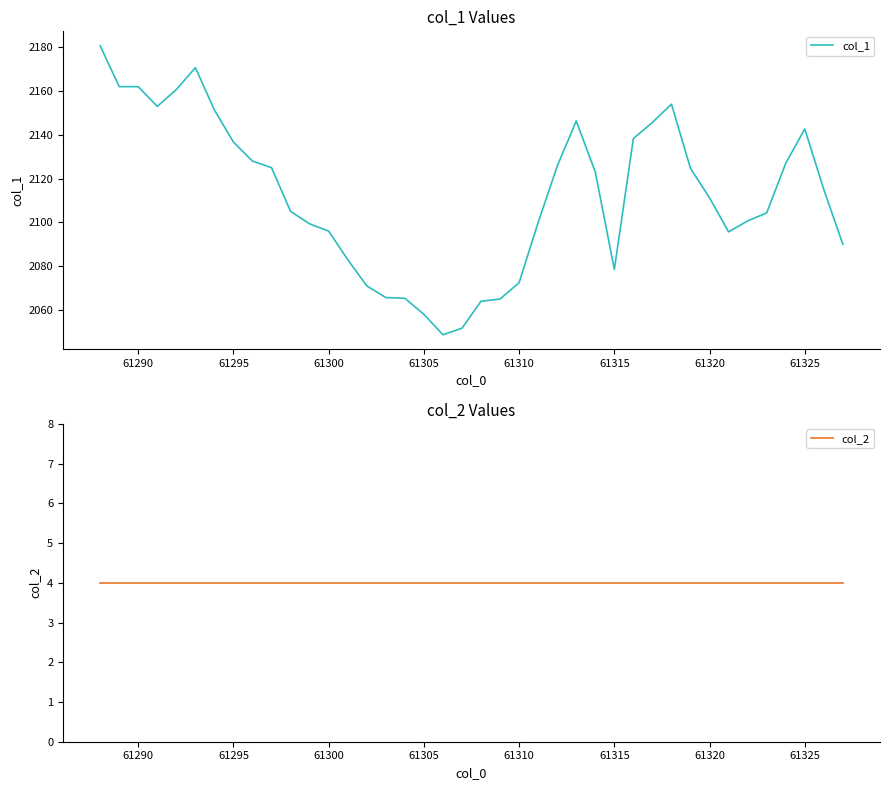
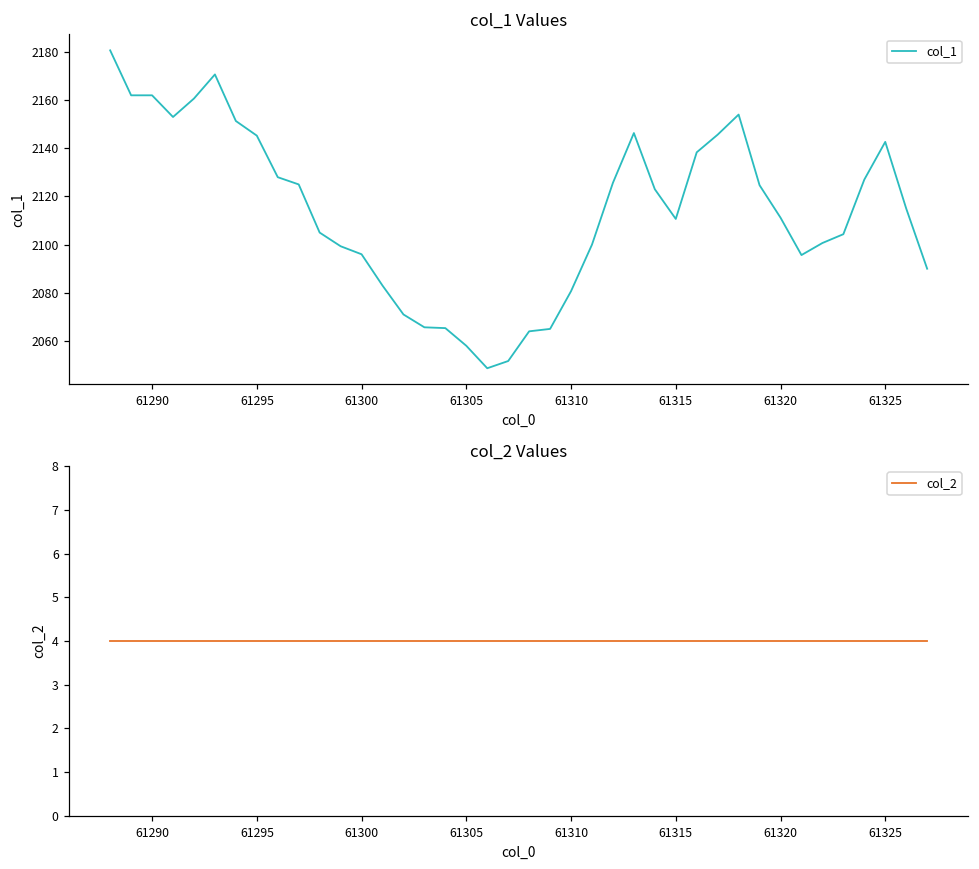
  {
    "col_1 Values": {
      "61290": 2162,
-     "61295": 2137,
+     "61295": 2145,
      "61300": 2096,
      "61305": 2058,
-     "61310": 2072,
-     "61315": 2079,
+     "61310": 2081,
+     "61315": 2111,
      "61320": 2111,
      "61325": 2143
    },
    "col_2 Values": {
      "61290": 4.0,
      "61295": 4.0,
      "61300": 4.0,
      "61305": 4.0,
      "61310": 4.0,
      "61315": 4.0,
      "61320": 4.0,
      "61325": 4.0
    }
  }
